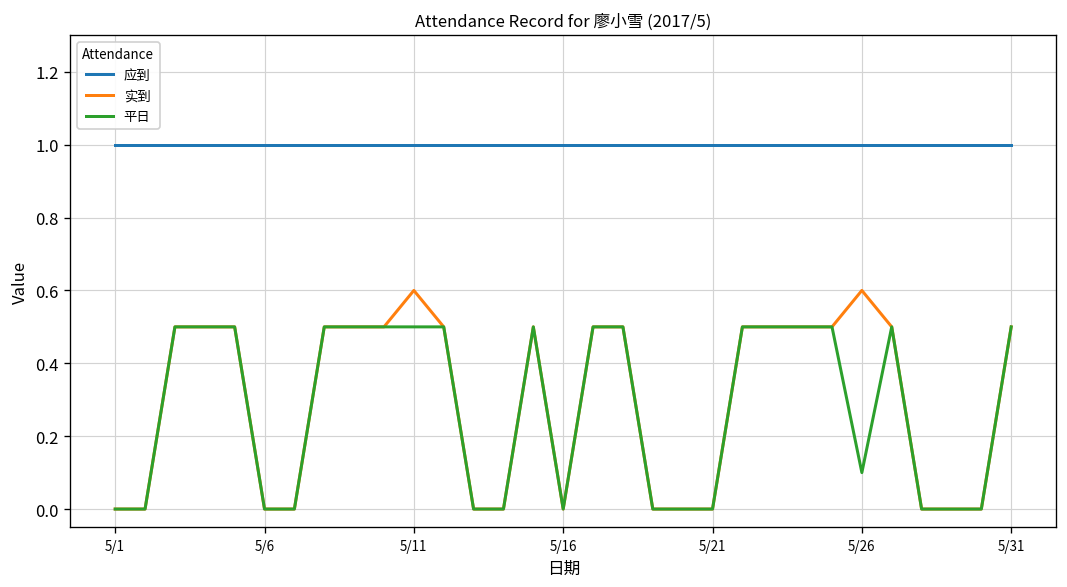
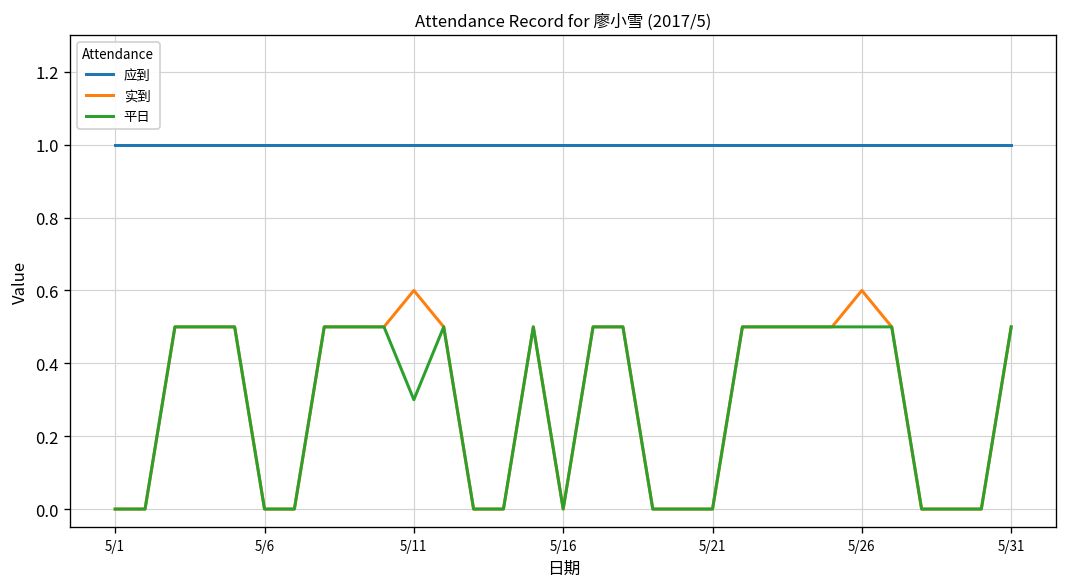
  {
    "应到": {
      "5/1": 1.0,
      "5/6": 1.0,
      "5/11": 1.0,
      "5/16": 1.0,
      "5/21": 1.0,
      "5/26": 1.0,
      "5/31": 1.0
    },
    "实到": {
      "5/11": 0.6,
      "5/26": 0.6
    },
    "平日": {
-     "5/11": 0.5,
-     "5/26": 0.1
+     "5/11": 0.3,
+     "5/26": 0.5
    }
  }
